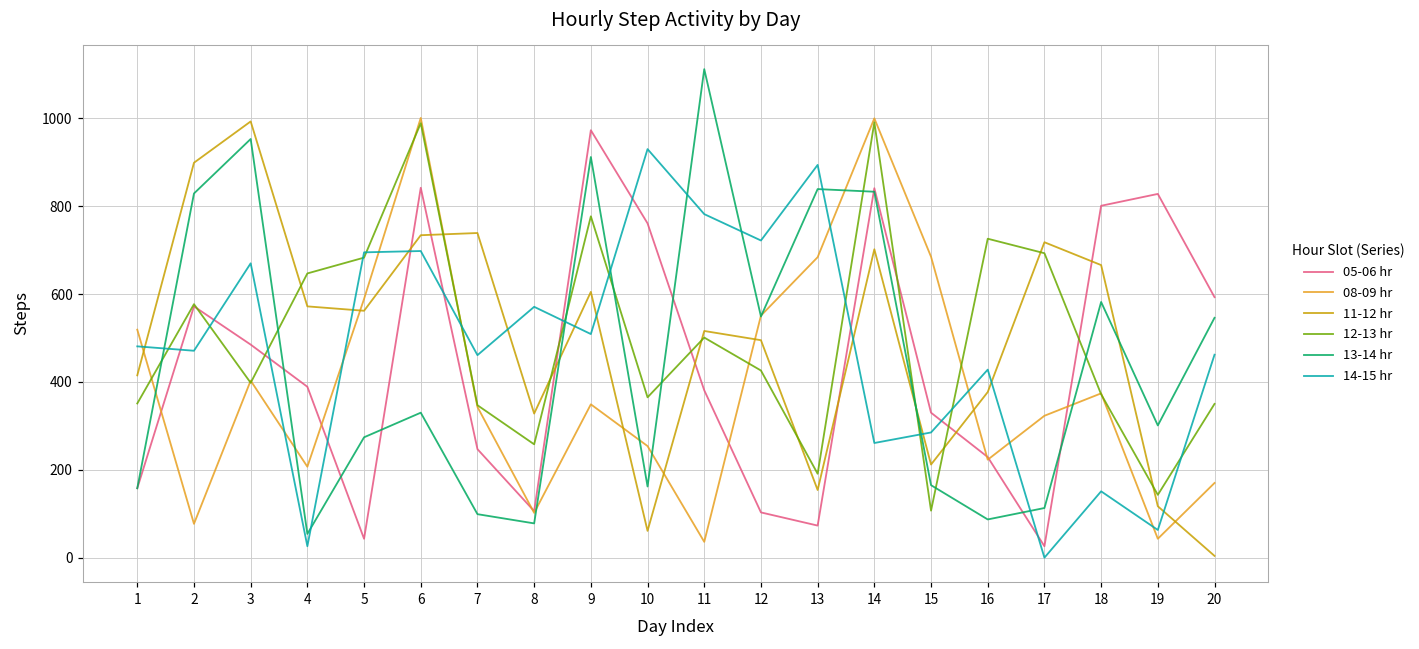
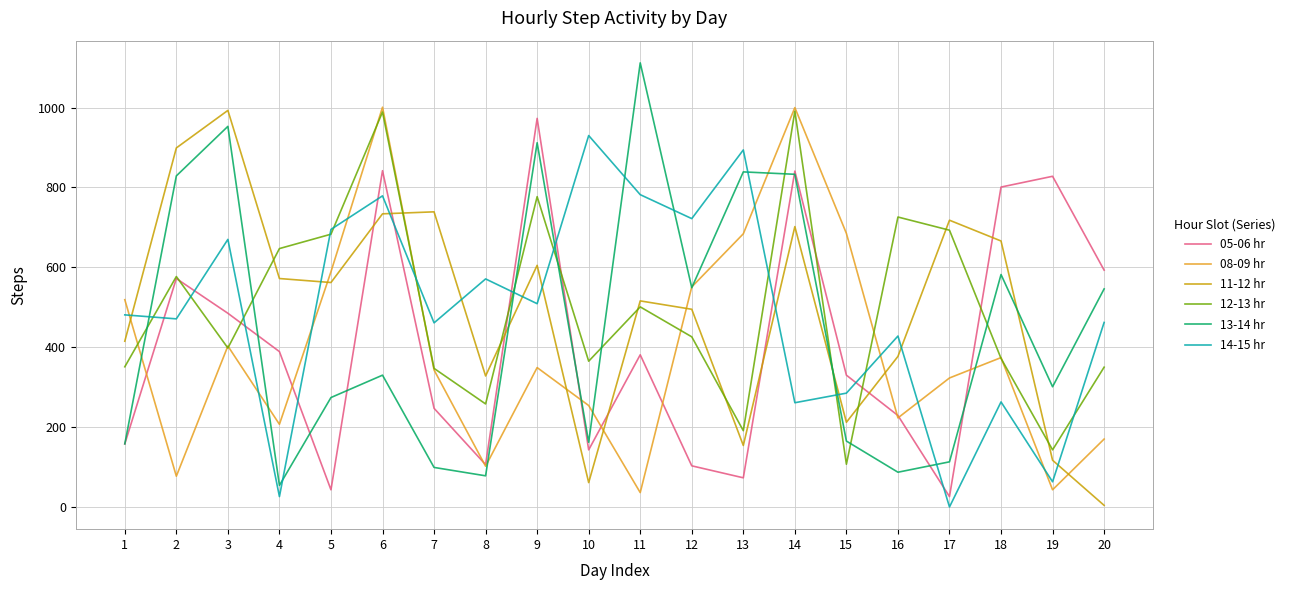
  {
    "05-06 hr": {
      "3": 490,
      "4": 390,
      "5": 40,
      "6": 840,
      "7": 250,
      "9": 970,
-     "10": 760,
+     "10": 140,
      "11": 380,
      "12": 100,
      "13": 70,
      "14": 840,
      "15": 330,
      "17": 30,
      "18": 800,
      "19": 830,
      "20": 590
    },
    "12-13 hr": {
      "1": 350,
      "4": 650,
      "5": 680,
      "6": 990,
      "8": 260,
      "9": 780,
      "10": 370,
      "11": 500,
      "12": 430,
      "13": 190,
      "14": 990,
      "15": 110,
      "16": 730,
      "17": 690,
      "19": 140,
      "20": 350
    },
    "13-14 hr": {
      "2": 830,
      "3": 950,
      "4": 50,
      "5": 270,
      "6": 330,
      "7": 100,
      "8": 80,
      "9": 910,
      "10": 160,
      "11": 1110,
      "13": 840,
      "14": 830,
      "15": 170,
      "16": 90,
      "17": 110,
      "18": 580,
      "19": 300,
      "20": 550
    },
    "14-15 hr": {
      "1": 480,
      "2": 470,
      "3": 670,
      "4": 30,
      "5": 700,
-     "6": 700,
+     "6": 780,
      "7": 460,
      "8": 570,
      "9": 510,
      "10": 930,
      "11": 780,
      "12": 720,
      "13": 890,
      "14": 260,
      "15": 290,
      "16": 430,
      "17": 0,
-     "18": 150,
+     "18": 260,
      "19": 60,
      "20": 460
    }
  }
